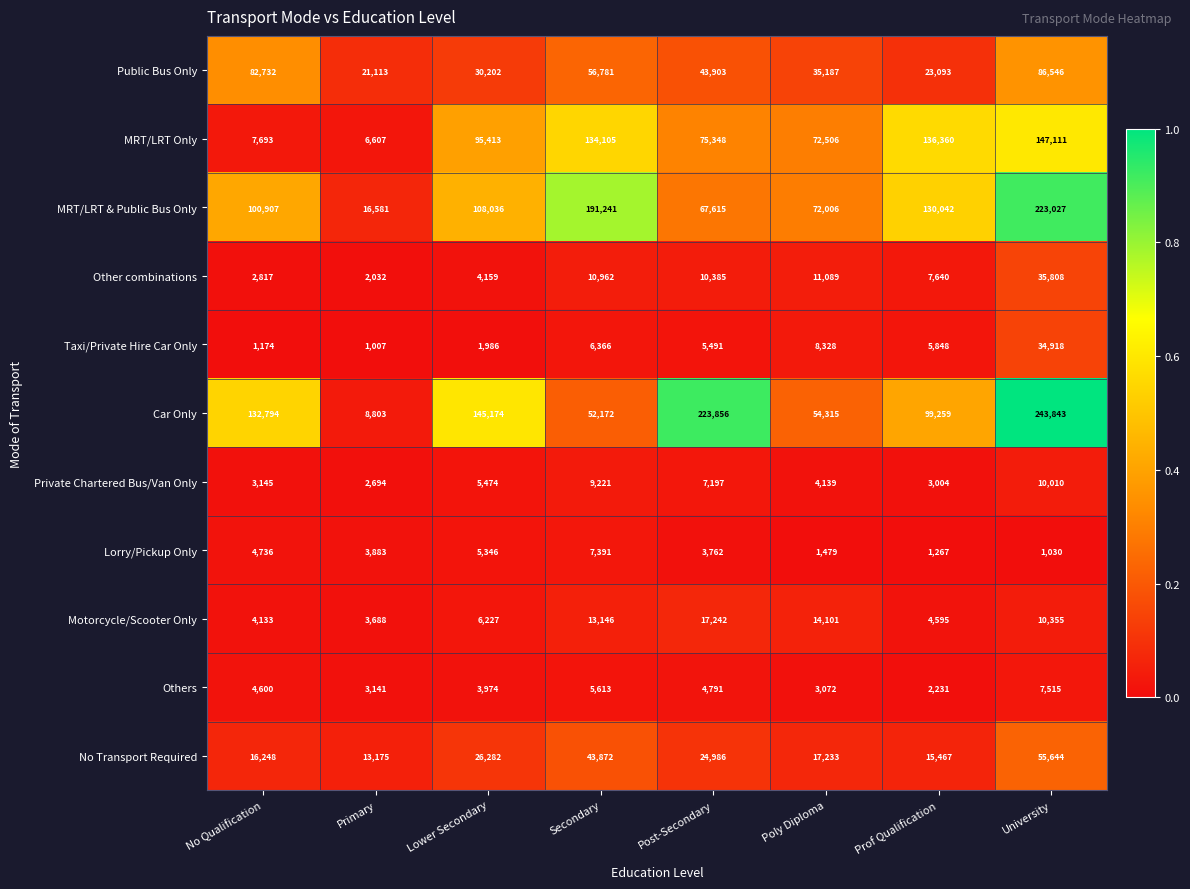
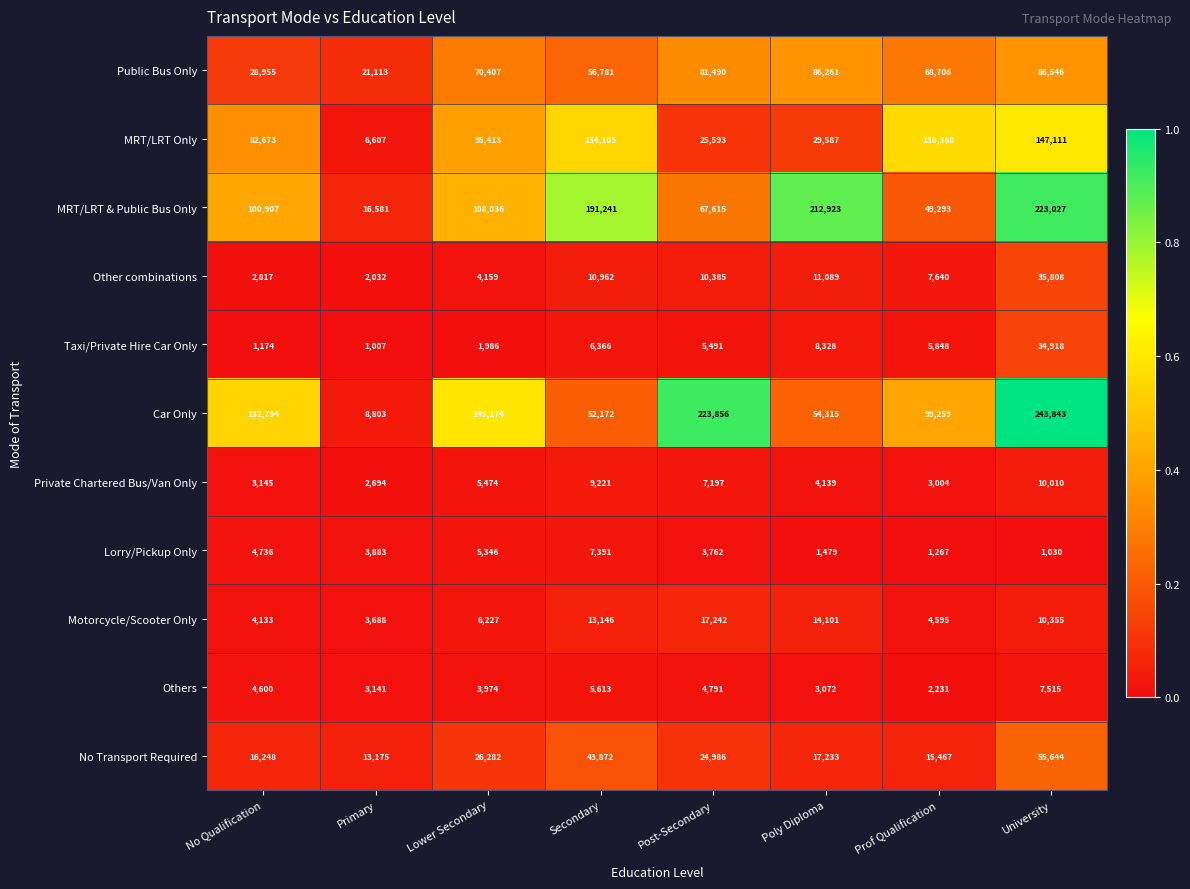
  {
    "Public Bus Only": {
-     "No Qualification": "82,732",
+     "No Qualification": "28,955",
      "Primary": "21,113",
-     "Lower Secondary": "30,202",
+     "Lower Secondary": "70,407",
      "Secondary": "56,781",
-     "Post-Secondary": "43,903",
-     "Poly Diploma": "35,187",
-     "Prof Qualification": "23,093",
+     "Post-Secondary": "81,490",
+     "Poly Diploma": "86,261",
+     "Prof Qualification": "68,706",
      "University": "86,546"
    },
    "MRT/LRT Only": {
-     "No Qualification": "7,693",
+     "No Qualification": "82,673",
      "Primary": "6,607",
      "Lower Secondary": "95,413",
      "Secondary": "134,105",
-     "Post-Secondary": "75,348",
-     "Poly Diploma": "72,506",
+     "Post-Secondary": "25,593",
+     "Poly Diploma": "29,587",
      "Prof Qualification": "136,360",
      "University": "147,111"
    },
    "MRT/LRT & Public Bus Only": {
      "No Qualification": "100,907",
      "Primary": "16,581",
      "Lower Secondary": "108,036",
      "Secondary": "191,241",
      "Post-Secondary": "67,615",
-     "Poly Diploma": "72,006",
-     "Prof Qualification": "130,042",
+     "Poly Diploma": "212,923",
+     "Prof Qualification": "49,293",
      "University": "223,027"
    },
    "Other combinations": {
      "No Qualification": "2,817",
      "Primary": "2,032",
      "Lower Secondary": "4,159",
      "Secondary": "10,962",
      "Post-Secondary": "10,385",
      "Poly Diploma": "11,089",
      "Prof Qualification": "7,640",
      "University": "35,808"
    },
    "Taxi/Private Hire Car Only": {
      "No Qualification": "1,174",
      "Primary": "1,007",
      "Lower Secondary": "1,986",
      "Secondary": "6,366",
      "Post-Secondary": "5,491",
      "Poly Diploma": "8,328",
      "Prof Qualification": "5,848",
      "University": "34,918"
    },
    "Car Only": {
      "No Qualification": "132,794",
      "Primary": "8,803",
      "Lower Secondary": "145,174",
      "Secondary": "52,172",
      "Post-Secondary": "223,856",
      "Poly Diploma": "54,315",
      "Prof Qualification": "99,259",
      "University": "243,843"
    },
    "Private Chartered Bus/Van Only": {
      "No Qualification": "3,145",
      "Primary": "2,694",
      "Lower Secondary": "5,474",
      "Secondary": "9,221",
      "Post-Secondary": "7,197",
      "Poly Diploma": "4,139",
      "Prof Qualification": "3,004",
      "University": "10,010"
    },
    "Lorry/Pickup Only": {
      "No Qualification": "4,736",
      "Primary": "3,883",
      "Lower Secondary": "5,346",
      "Secondary": "7,391",
      "Post-Secondary": "3,762",
      "Poly Diploma": "1,479",
      "Prof Qualification": "1,267",
      "University": "1,030"
    },
    "Motorcycle/Scooter Only": {
      "No Qualification": "4,133",
      "Primary": "3,688",
      "Lower Secondary": "6,227",
      "Secondary": "13,146",
      "Post-Secondary": "17,242",
      "Poly Diploma": "14,101",
      "Prof Qualification": "4,595",
      "University": "10,355"
    },
    "Others": {
      "No Qualification": "4,600",
      "Primary": "3,141",
      "Lower Secondary": "3,974",
      "Secondary": "5,613",
      "Post-Secondary": "4,791",
      "Poly Diploma": "3,072",
      "Prof Qualification": "2,231",
      "University": "7,515"
    },
    "No Transport Required": {
      "No Qualification": "16,248",
      "Primary": "13,175",
      "Lower Secondary": "26,282",
      "Secondary": "43,872",
      "Post-Secondary": "24,986",
      "Poly Diploma": "17,233",
      "Prof Qualification": "15,467",
      "University": "55,644"
    }
  }
